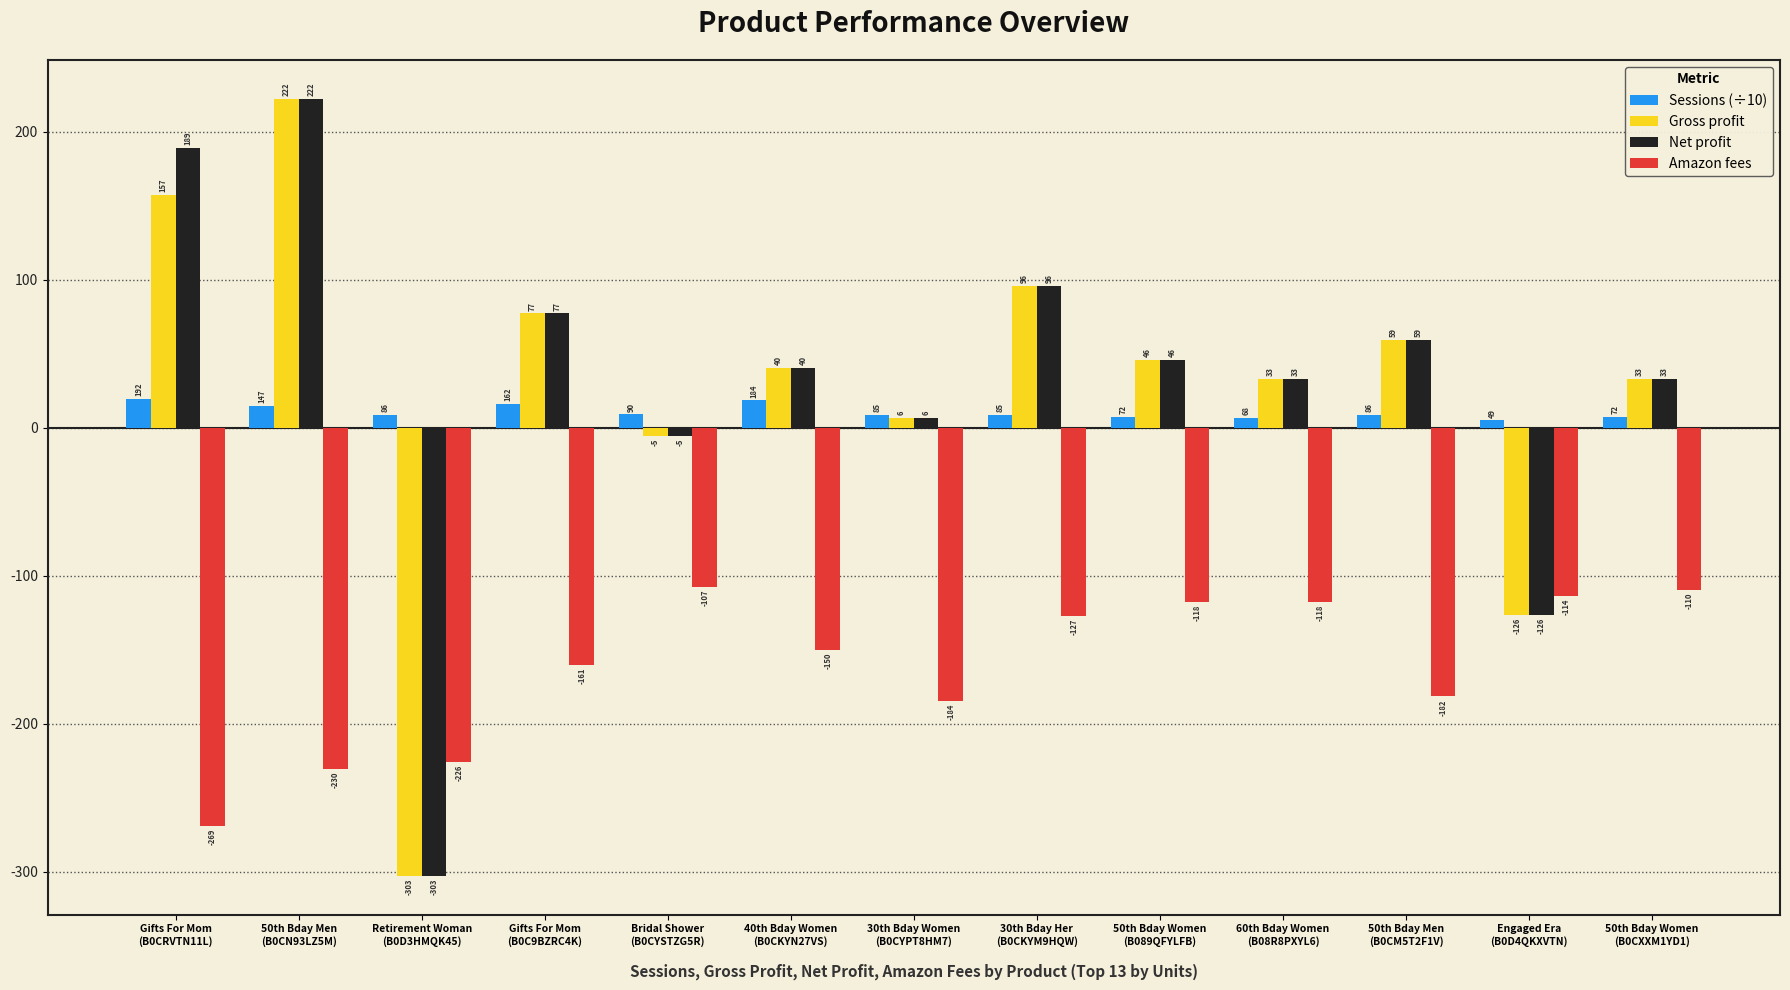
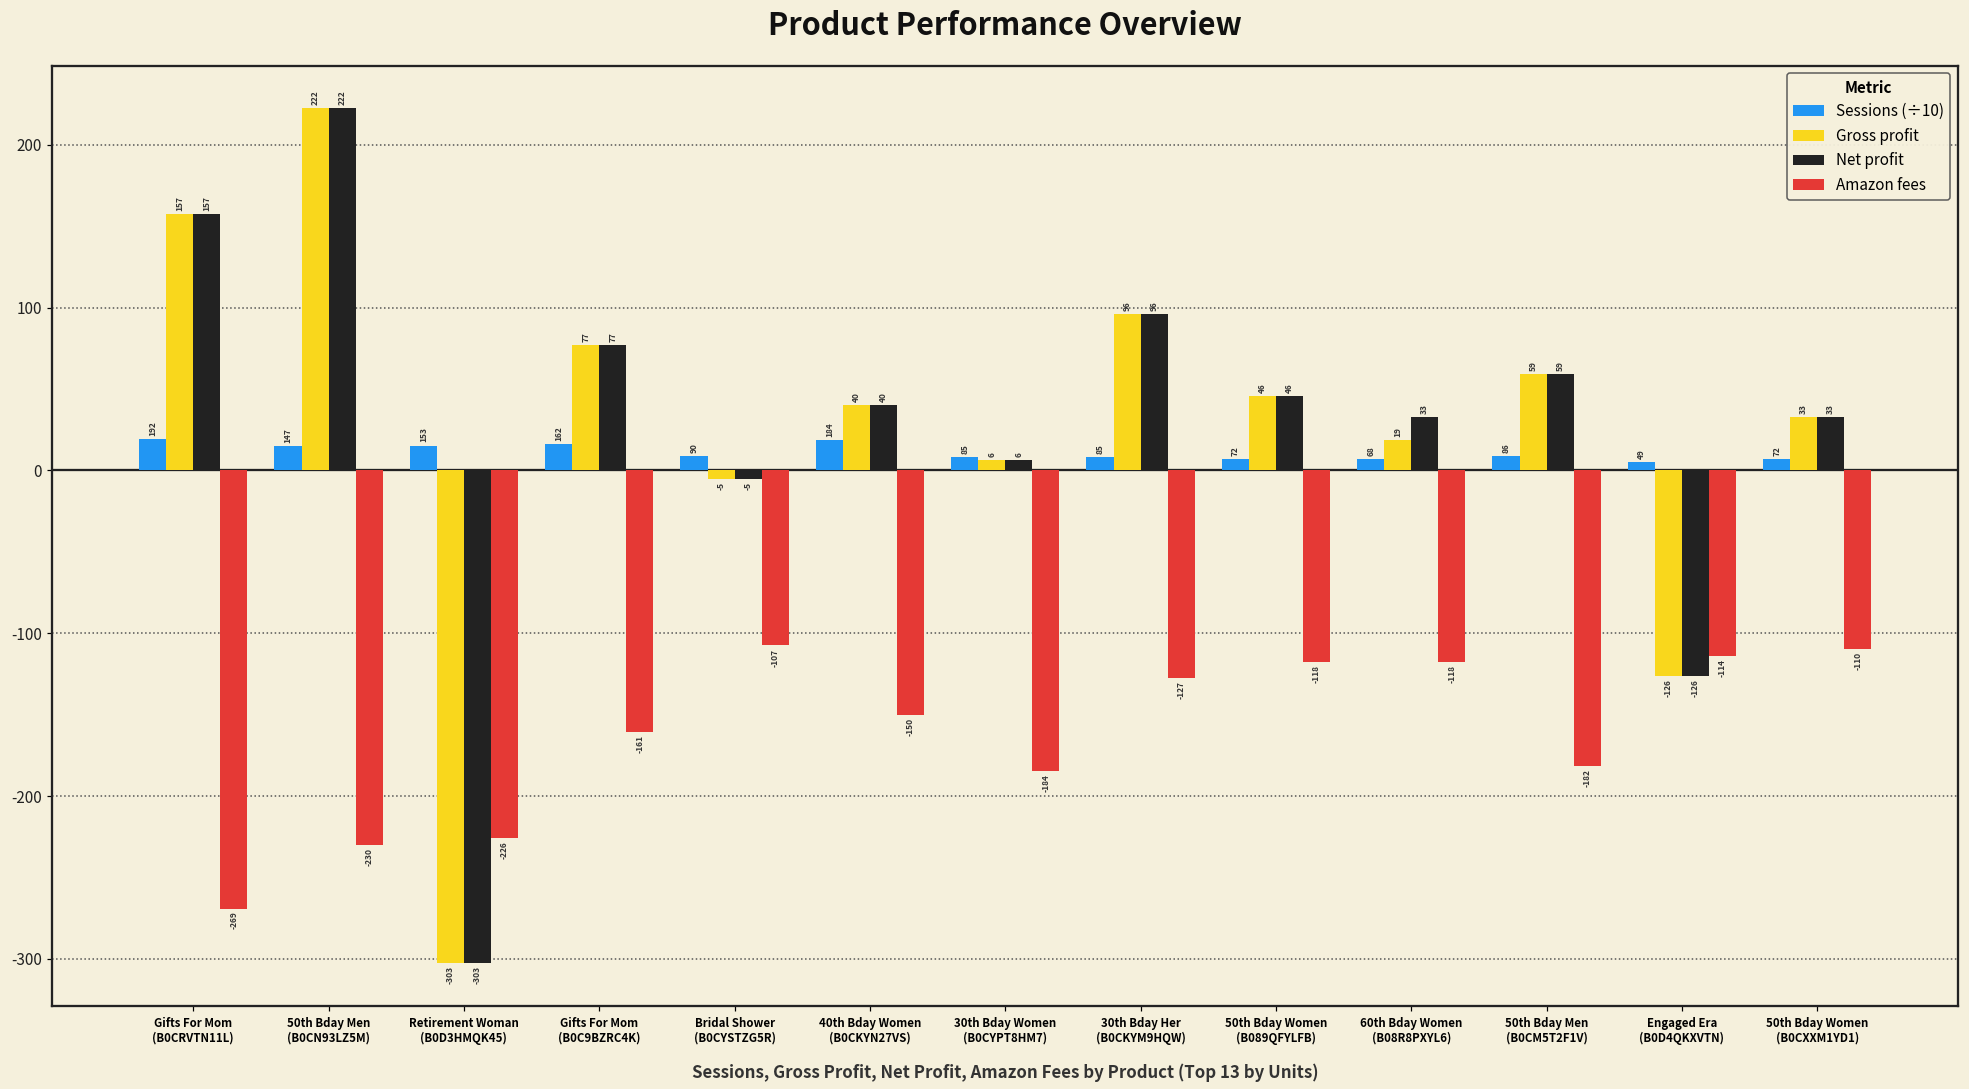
  {
    "Sessions (÷10)": {
-     "Retirement Woman (B0D3HMQK45)": 86
+     "Retirement Woman (B0D3HMQK45)": 153
    },
    "Gross profit": {
      "Gifts For Mom (B0CRVTN11L)": 157,
      "50th Bday Men (B0CN93LZ5M)": 222,
      "Retirement Woman (B0D3HMQK45)": -303,
      "Gifts For Mom (B0C9BZRC4K)": 77,
      "Bridal Shower (B0CYSTZG5R)": -5,
      "40th Bday Women (B0CKYN27VS)": 40,
      "30th Bday Women (B0CYPT8HM7)": 6,
      "30th Bday Her (B0CKYM9HQW)": 96,
      "50th Bday Women (B089QFYLFB)": 46,
-     "60th Bday Women (B08R8PXYL6)": 33,
+     "60th Bday Women (B08R8PXYL6)": 19,
      "50th Bday Men (B0CM5T2F1V)": 59,
      "Engaged Era (B0D4QKXVTN)": -126,
      "50th Bday Women (B0CXXM1YD1)": 33
    },
    "Net profit": {
-     "Gifts For Mom (B0CRVTN11L)": 189,
+     "Gifts For Mom (B0CRVTN11L)": 157,
      "50th Bday Men (B0CN93LZ5M)": 222,
      "Retirement Woman (B0D3HMQK45)": -303,
      "Gifts For Mom (B0C9BZRC4K)": 77,
      "Bridal Shower (B0CYSTZG5R)": -5,
      "40th Bday Women (B0CKYN27VS)": 40,
      "30th Bday Women (B0CYPT8HM7)": 6,
      "30th Bday Her (B0CKYM9HQW)": 96,
      "50th Bday Women (B089QFYLFB)": 46,
      "60th Bday Women (B08R8PXYL6)": 33,
      "50th Bday Men (B0CM5T2F1V)": 59,
      "Engaged Era (B0D4QKXVTN)": -126,
      "50th Bday Women (B0CXXM1YD1)": 33
    },
    "Amazon fees": {
      "Gifts For Mom (B0CRVTN11L)": -269,
      "50th Bday Men (B0CN93LZ5M)": -230,
      "Retirement Woman (B0D3HMQK45)": -226,
      "Gifts For Mom (B0C9BZRC4K)": -161,
      "Bridal Shower (B0CYSTZG5R)": -107,
      "40th Bday Women (B0CKYN27VS)": -150,
      "30th Bday Women (B0CYPT8HM7)": -184,
      "30th Bday Her (B0CKYM9HQW)": -127,
      "50th Bday Women (B089QFYLFB)": -118,
      "60th Bday Women (B08R8PXYL6)": -118,
      "50th Bday Men (B0CM5T2F1V)": -182,
      "Engaged Era (B0D4QKXVTN)": -114,
      "50th Bday Women (B0CXXM1YD1)": -110
    }
  }
